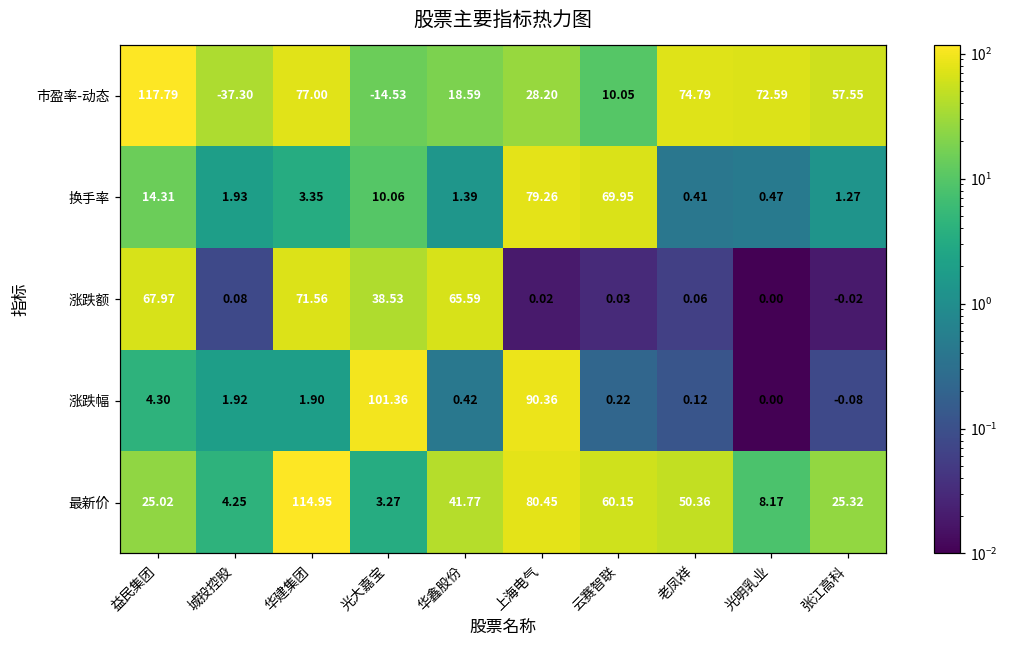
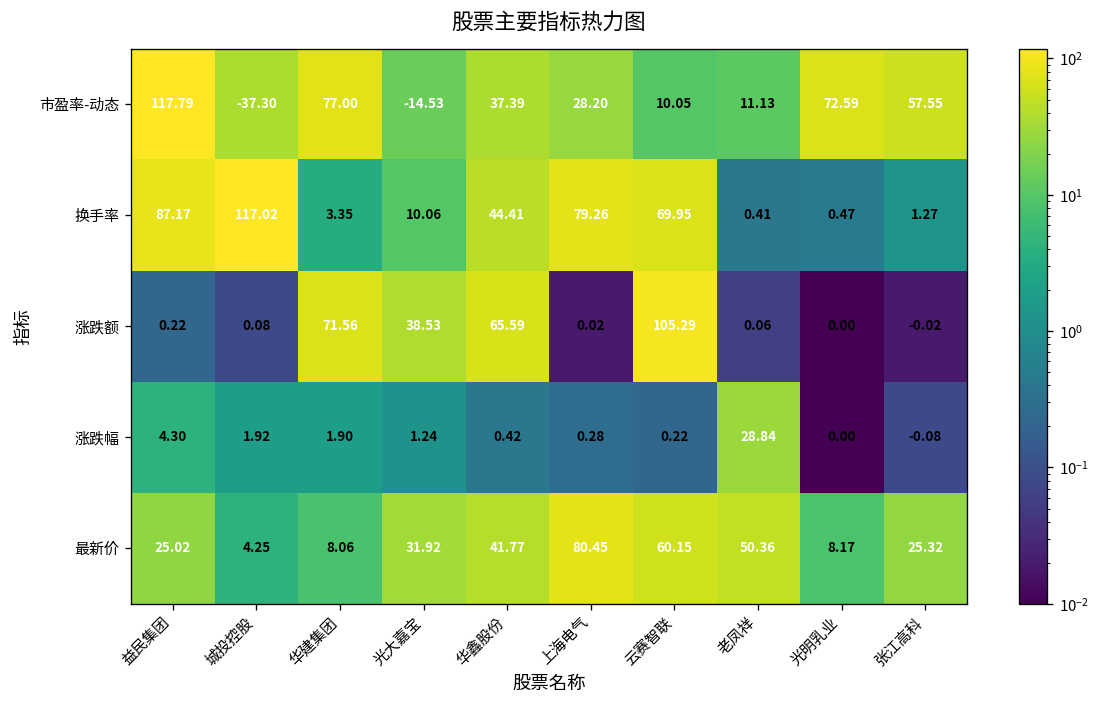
  {
    "市盈率-动态": {
      "益民集团": 117.79,
      "城投控股": -37.30,
      "华建集团": 77.00,
      "光大嘉宝": -14.53,
-     "华鑫股份": 18.59,
+     "华鑫股份": 37.39,
      "上海电气": 28.20,
      "云赛智联": 10.05,
-     "老凤祥": 74.79,
+     "老凤祥": 11.13,
      "光明乳业": 72.59,
      "张江高科": 57.55
    },
    "换手率": {
-     "益民集团": 14.31,
-     "城投控股": 1.93,
+     "益民集团": 87.17,
+     "城投控股": 117.02,
      "华建集团": 3.35,
      "光大嘉宝": 10.06,
-     "华鑫股份": 1.39,
+     "华鑫股份": 44.41,
      "上海电气": 79.26,
      "云赛智联": 69.95,
      "老凤祥": 0.41,
      "光明乳业": 0.47,
      "张江高科": 1.27
    },
    "涨跌额": {
-     "益民集团": 67.97,
+     "益民集团": 0.22,
      "城投控股": 0.08,
      "华建集团": 71.56,
      "光大嘉宝": 38.53,
      "华鑫股份": 65.59,
      "上海电气": 0.02,
-     "云赛智联": 0.03,
+     "云赛智联": 105.29,
      "老凤祥": 0.06,
      "光明乳业": 0.00,
      "张江高科": -0.02
    },
    "涨跌幅": {
      "益民集团": 4.30,
      "城投控股": 1.92,
      "华建集团": 1.90,
-     "光大嘉宝": 101.36,
+     "光大嘉宝": 1.24,
      "华鑫股份": 0.42,
-     "上海电气": 90.36,
+     "上海电气": 0.28,
      "云赛智联": 0.22,
-     "老凤祥": 0.12,
+     "老凤祥": 28.84,
      "光明乳业": 0.00,
      "张江高科": -0.08
    },
    "最新价": {
      "益民集团": 25.02,
      "城投控股": 4.25,
-     "华建集团": 114.95,
-     "光大嘉宝": 3.27,
+     "华建集团": 8.06,
+     "光大嘉宝": 31.92,
      "华鑫股份": 41.77,
      "上海电气": 80.45,
      "云赛智联": 60.15,
      "老凤祥": 50.36,
      "光明乳业": 8.17,
      "张江高科": 25.32
    }
  }
